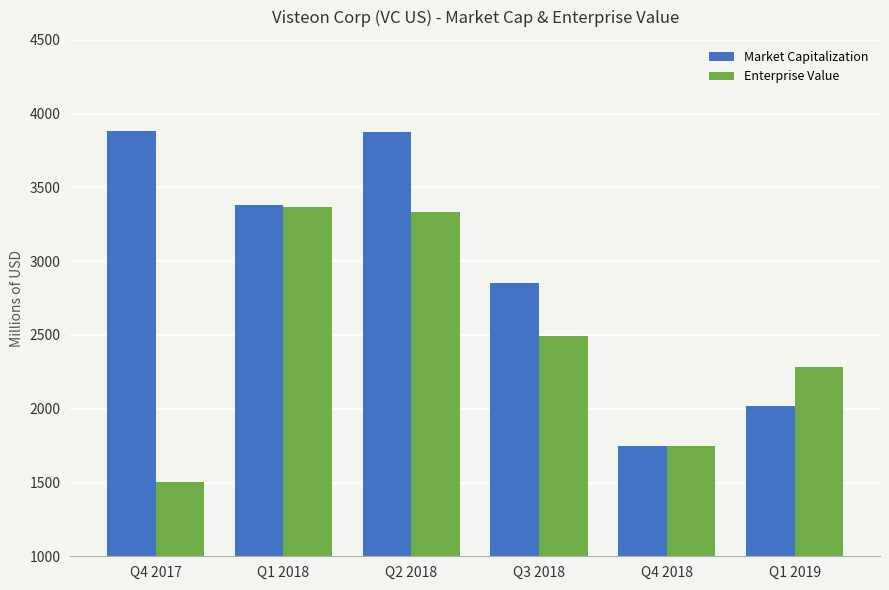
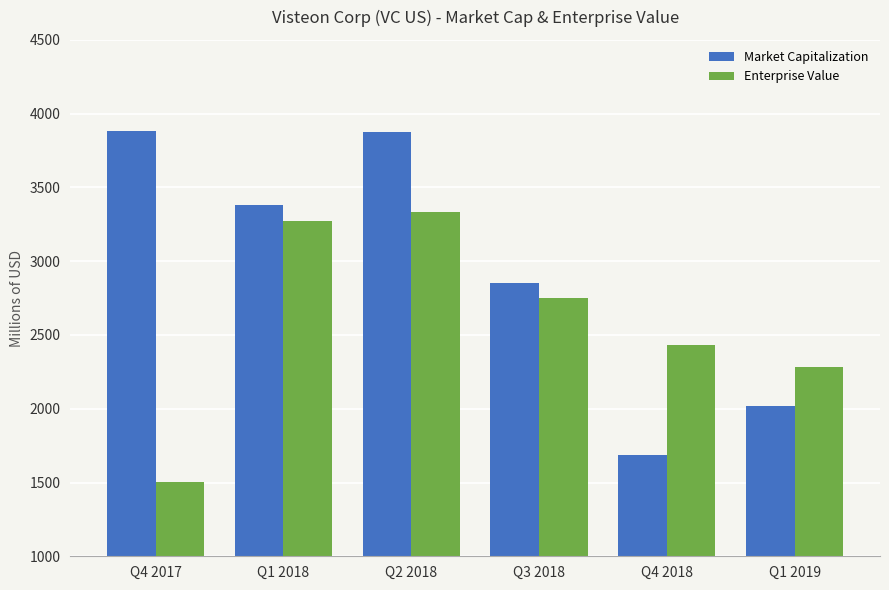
  {
    "Market Capitalization": {
      "Q4 2017": 3880,
      "Q1 2018": 3380,
      "Q2 2018": 3880,
      "Q3 2018": 2850,
-     "Q4 2018": 1750,
+     "Q4 2018": 1690,
      "Q1 2019": 2020
    },
    "Enterprise Value": {
      "Q4 2017": 1500,
-     "Q1 2018": 3370,
+     "Q1 2018": 3280,
      "Q2 2018": 3340,
-     "Q3 2018": 2500,
-     "Q4 2018": 1750,
+     "Q3 2018": 2750,
+     "Q4 2018": 2430,
      "Q1 2019": 2280
    }
  }
